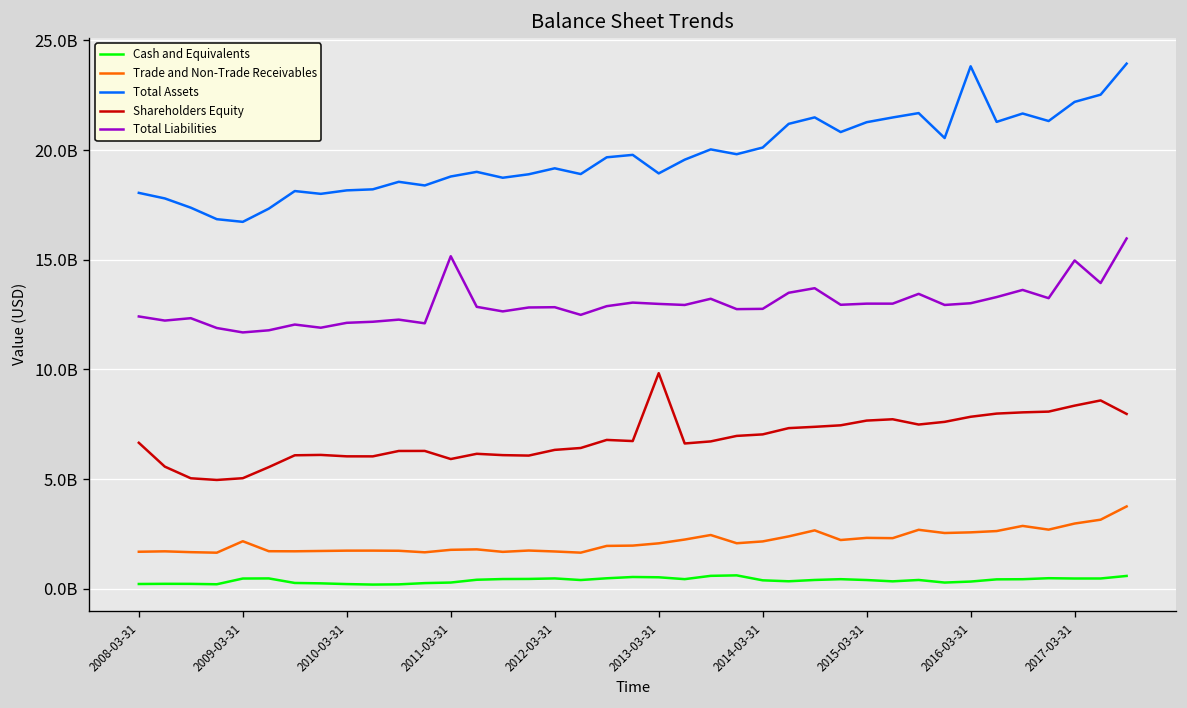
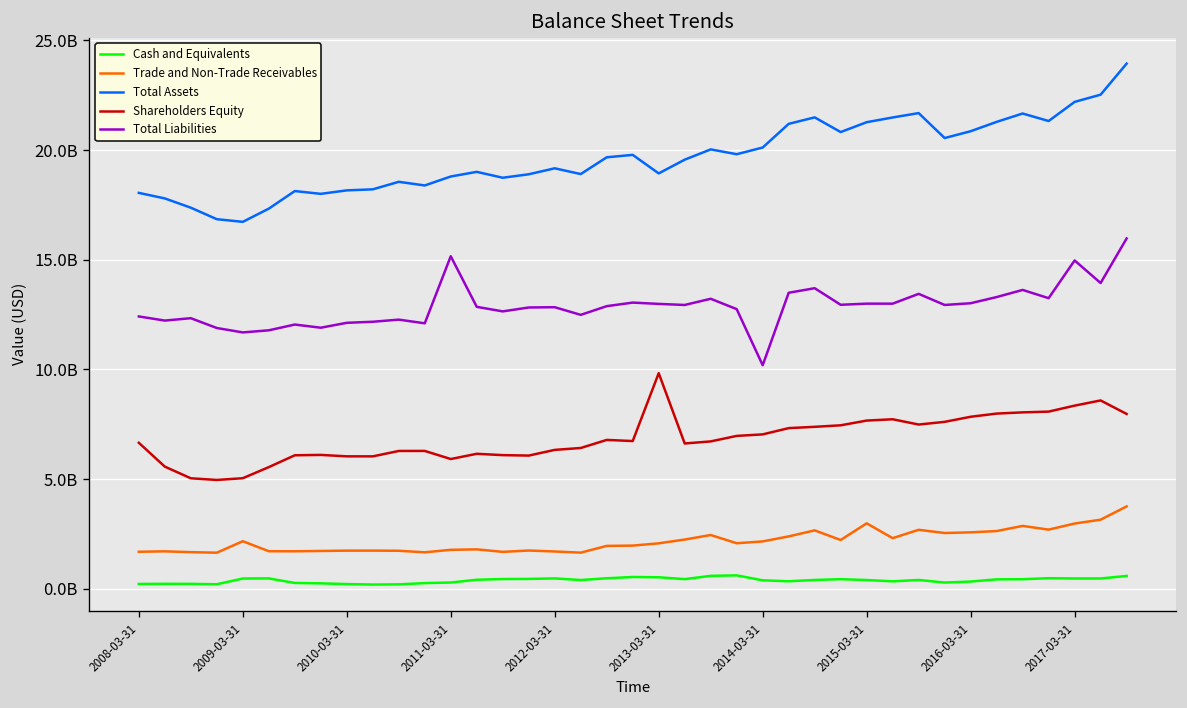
  {
    "Cash and Equivalents": {
      "2008-03-31": 200000000,
      "2009-03-31": 500000000,
      "2010-03-31": 200000000,
      "2011-03-31": 300000000,
      "2012-03-31": 500000000,
      "2013-03-31": 500000000,
      "2014-03-31": 400000000,
      "2015-03-31": 400000000,
      "2016-03-31": 300000000,
      "2017-03-31": 500000000
    },
    "Trade and Non-Trade Receivables": {
      "2008-03-31": 1700000000,
      "2009-03-31": 2200000000,
      "2010-03-31": 1700000000,
      "2011-03-31": 1800000000,
      "2012-03-31": 1700000000,
      "2013-03-31": 2100000000,
      "2014-03-31": 2200000000,
-     "2015-03-31": 2300000000,
+     "2015-03-31": 3000000000,
      "2016-03-31": 2600000000,
      "2017-03-31": 3000000000
    },
    "Total Assets": {
      "2008-03-31": 18000000000,
      "2009-03-31": 16700000000,
      "2010-03-31": 18200000000,
      "2011-03-31": 18800000000,
      "2012-03-31": 19200000000,
      "2013-03-31": 18900000000,
      "2014-03-31": 20100000000,
      "2015-03-31": 21300000000,
-     "2016-03-31": 23800000000,
+     "2016-03-31": 20900000000,
      "2017-03-31": 22200000000
    },
    "Shareholders Equity": {
      "2008-03-31": 6700000000,
      "2009-03-31": 5000000000,
      "2010-03-31": 6000000000,
      "2011-03-31": 5900000000,
      "2012-03-31": 6300000000,
      "2013-03-31": 9800000000,
      "2014-03-31": 7000000000,
      "2015-03-31": 7700000000,
      "2016-03-31": 7800000000,
      "2017-03-31": 8300000000
    },
    "Total Liabilities": {
      "2008-03-31": 12400000000,
      "2009-03-31": 11700000000,
      "2010-03-31": 12100000000,
      "2011-03-31": 15200000000,
      "2012-03-31": 12800000000,
      "2013-03-31": 13000000000,
-     "2014-03-31": 12800000000,
+     "2014-03-31": 10200000000,
      "2015-03-31": 13000000000,
      "2016-03-31": 13000000000,
      "2017-03-31": 15000000000
    }
  }
